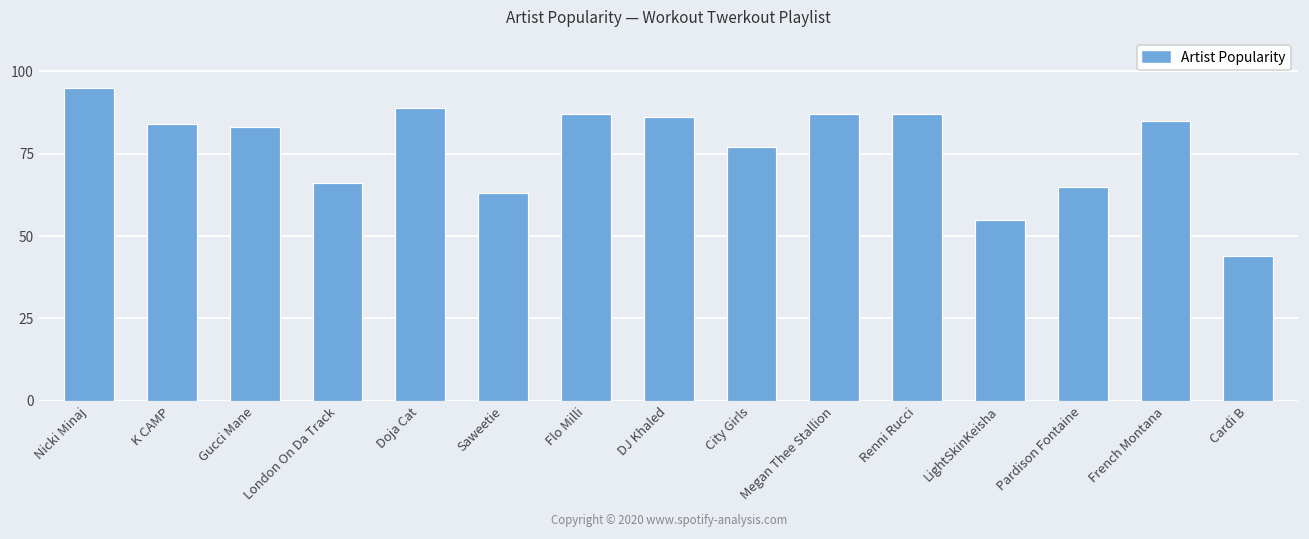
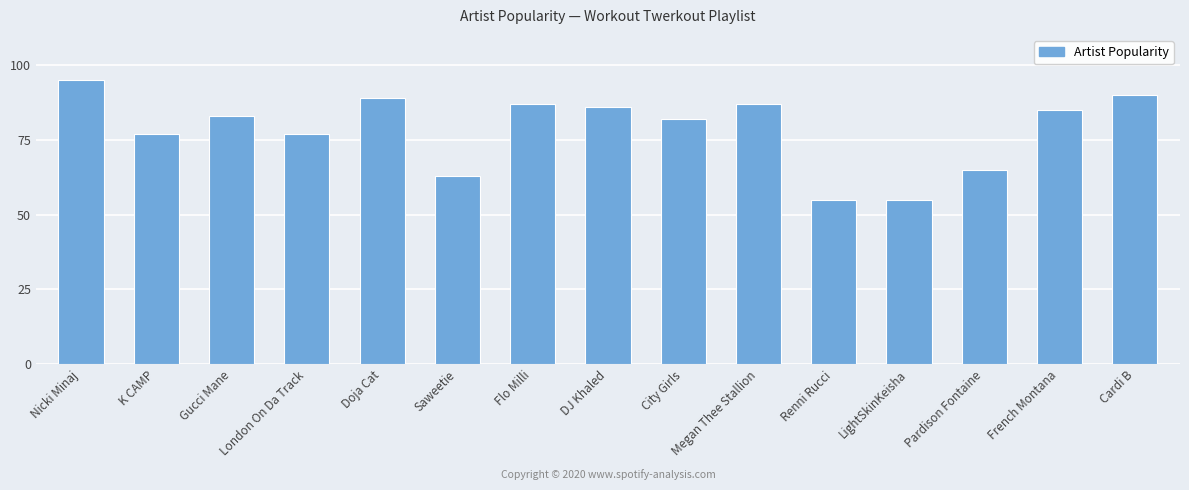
  {
    "Nicki Minaj": 95,
-   "K CAMP": 84,
+   "K CAMP": 77,
    "Gucci Mane": 83,
-   "London On Da Track": 66,
+   "London On Da Track": 77,
    "Doja Cat": 89,
    "Saweetie": 63,
    "Flo Milli": 87,
    "DJ Khaled": 86,
-   "City Girls": 77,
+   "City Girls": 82,
    "Megan Thee Stallion": 87,
-   "Renni Rucci": 87,
+   "Renni Rucci": 55,
    "LightSkinKeisha": 55,
    "Pardison Fontaine": 65,
    "French Montana": 85,
-   "Cardi B": 44
+   "Cardi B": 90
  }
